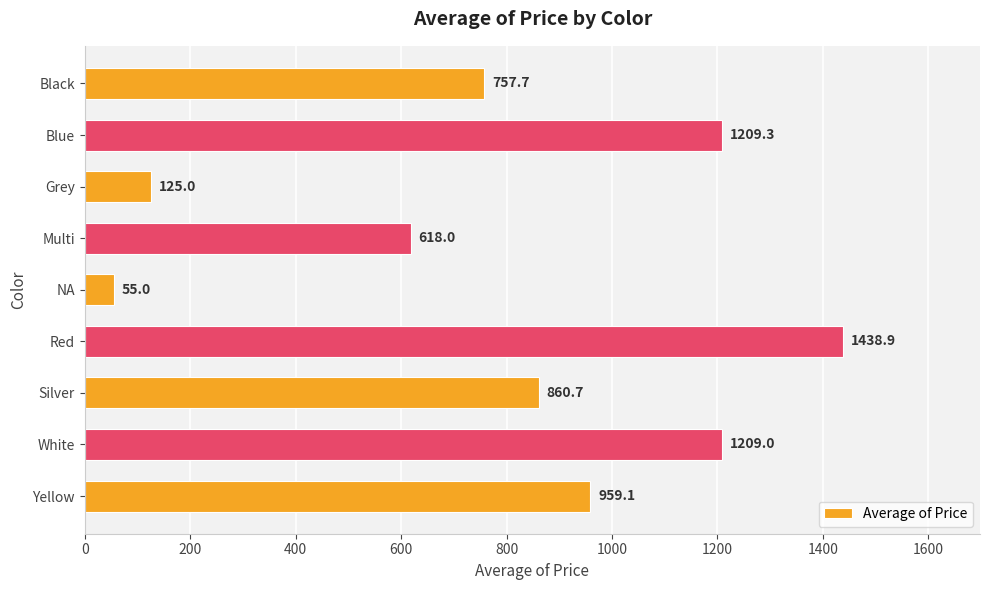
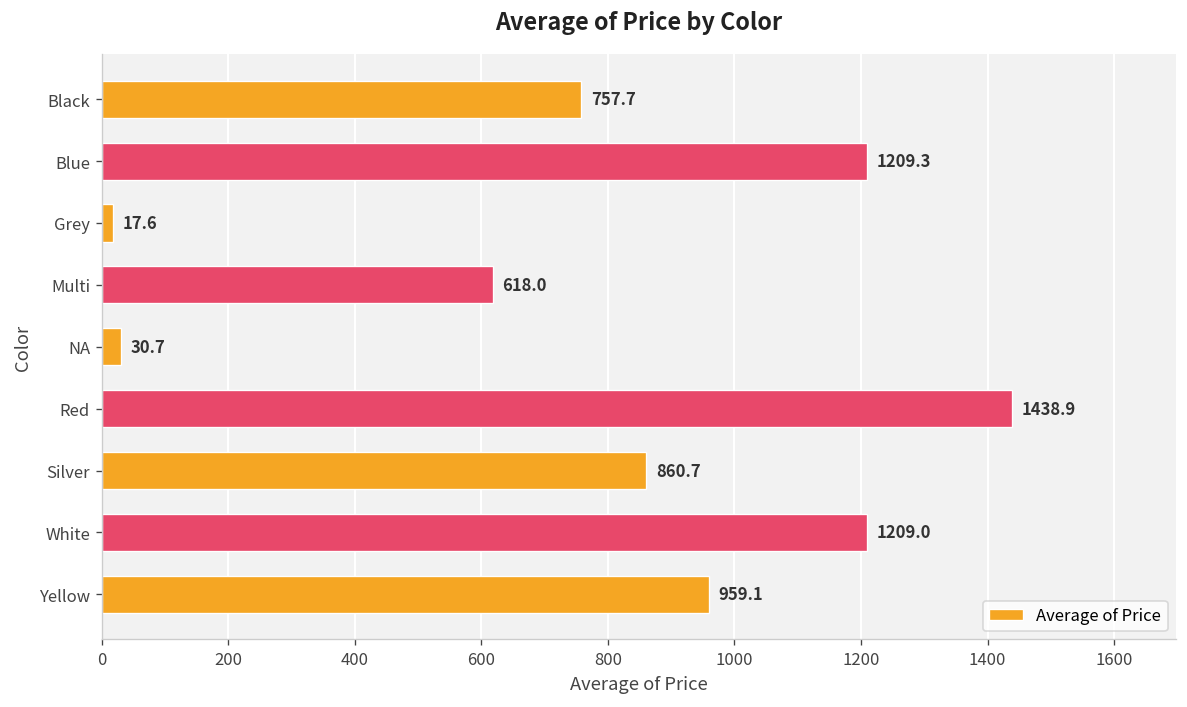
  {
    "Black": 757.7,
    "Blue": 1209.3,
-   "Grey": 125.0,
+   "Grey": 17.6,
    "Multi": 618.0,
-   "NA": 55.0,
+   "NA": 30.7,
    "Red": 1438.9,
    "Silver": 860.7,
    "White": 1209.0,
    "Yellow": 959.1
  }
